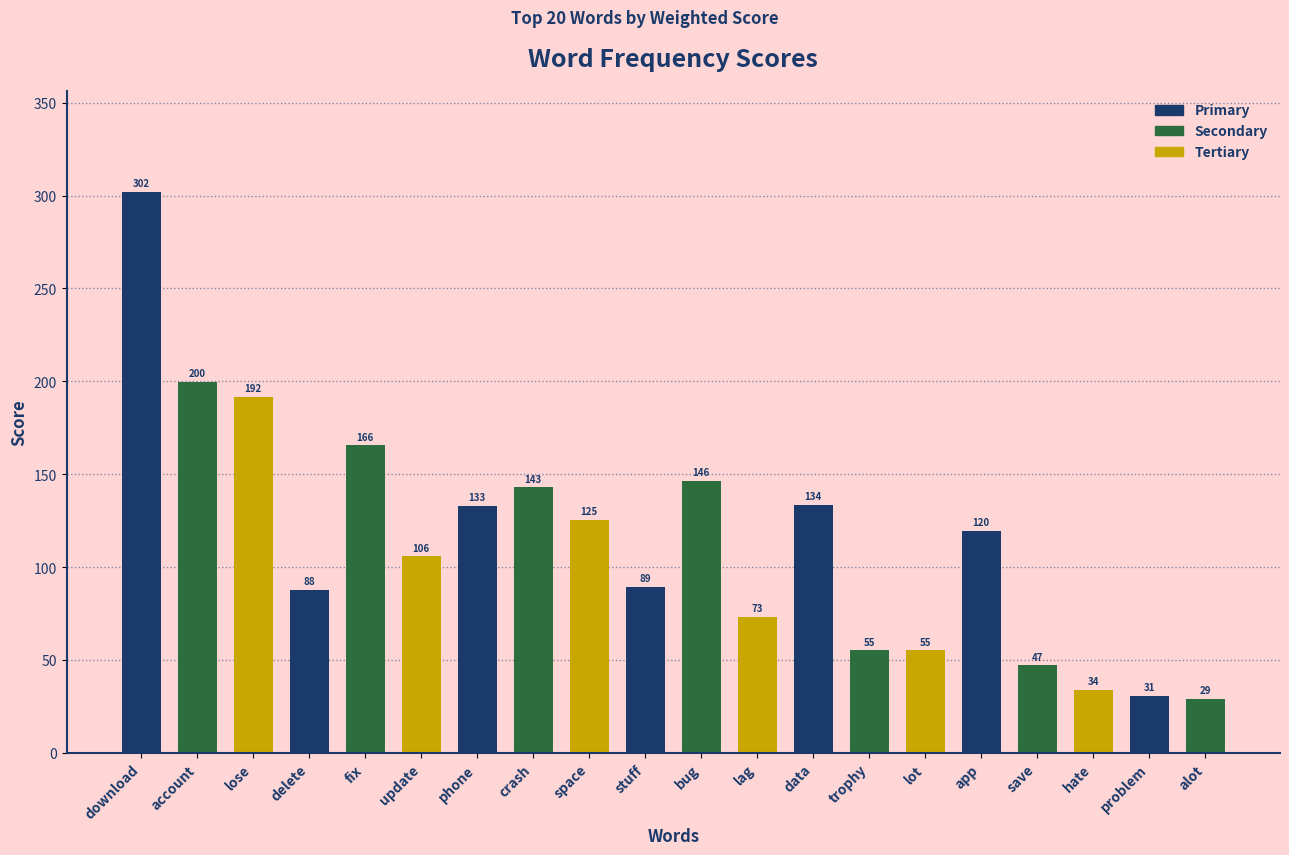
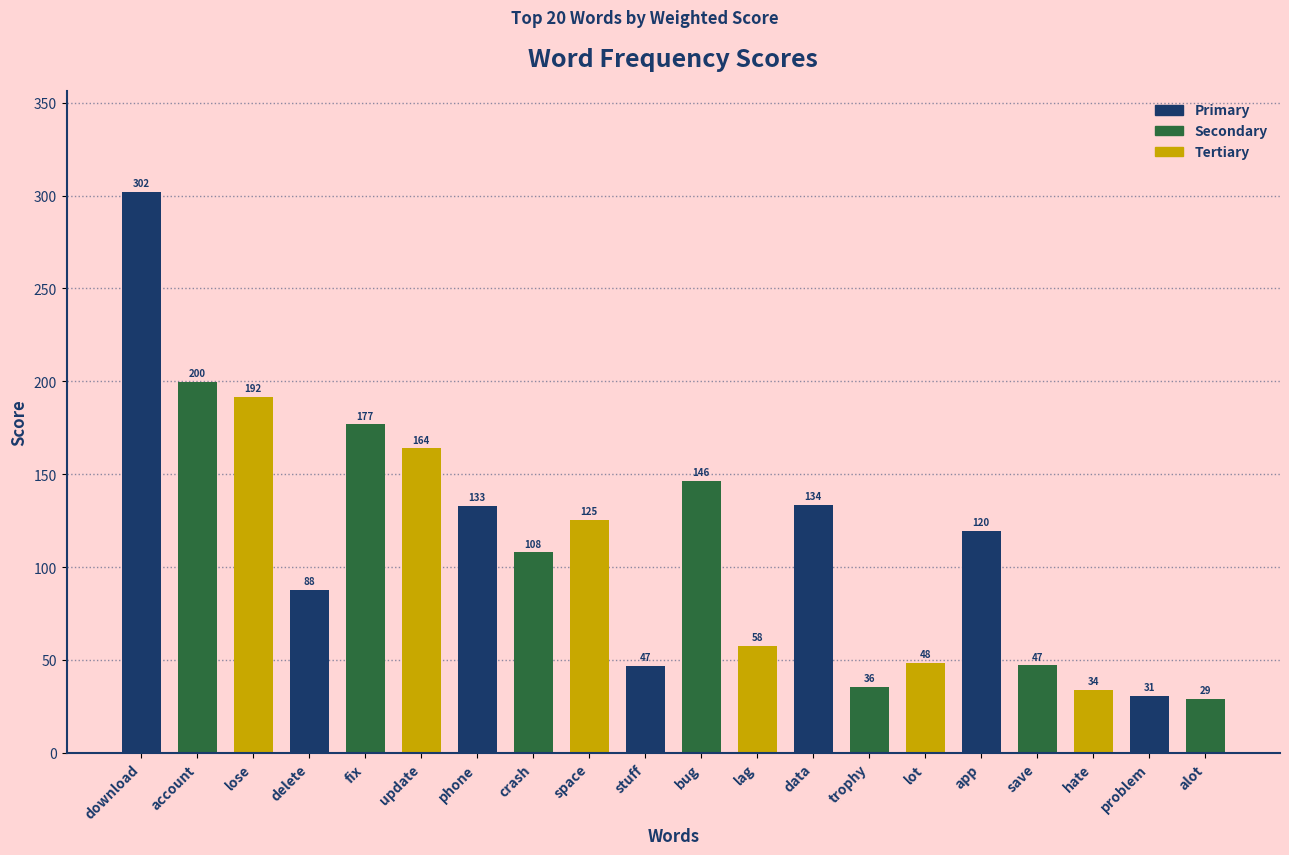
  {
    "download": 302,
    "account": 200,
    "lose": 192,
    "delete": 88,
-   "fix": 166,
-   "update": 106,
+   "fix": 177,
+   "update": 164,
    "phone": 133,
-   "crash": 143,
+   "crash": 108,
    "space": 125,
-   "stuff": 89,
+   "stuff": 47,
    "bug": 146,
-   "lag": 73,
+   "lag": 58,
    "data": 134,
-   "trophy": 55,
-   "lot": 55,
+   "trophy": 36,
+   "lot": 48,
    "app": 120,
    "save": 47,
    "hate": 34,
    "problem": 31,
    "alot": 29
  }
